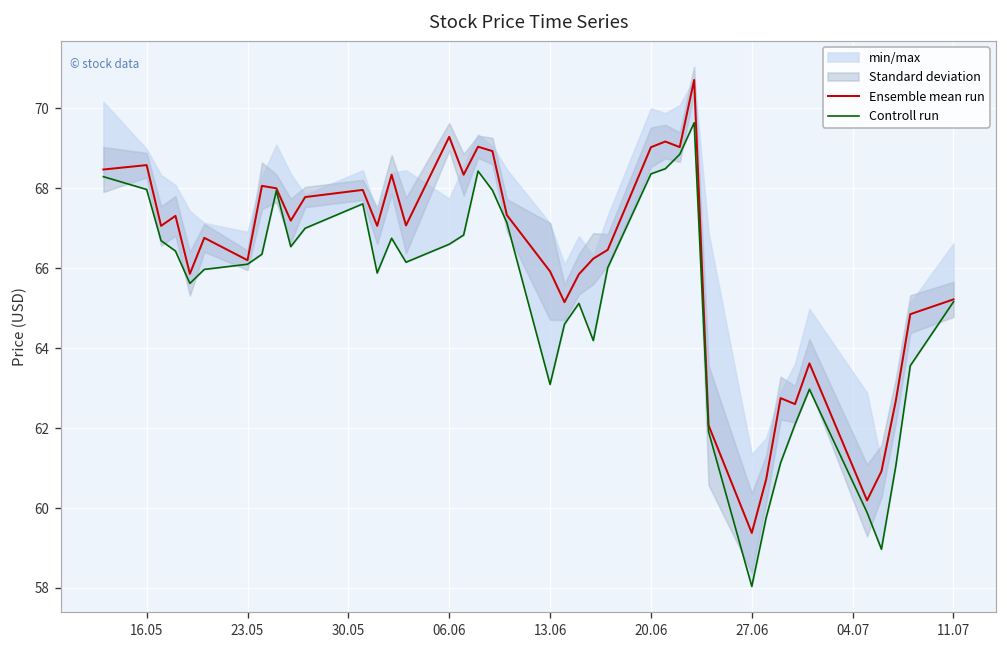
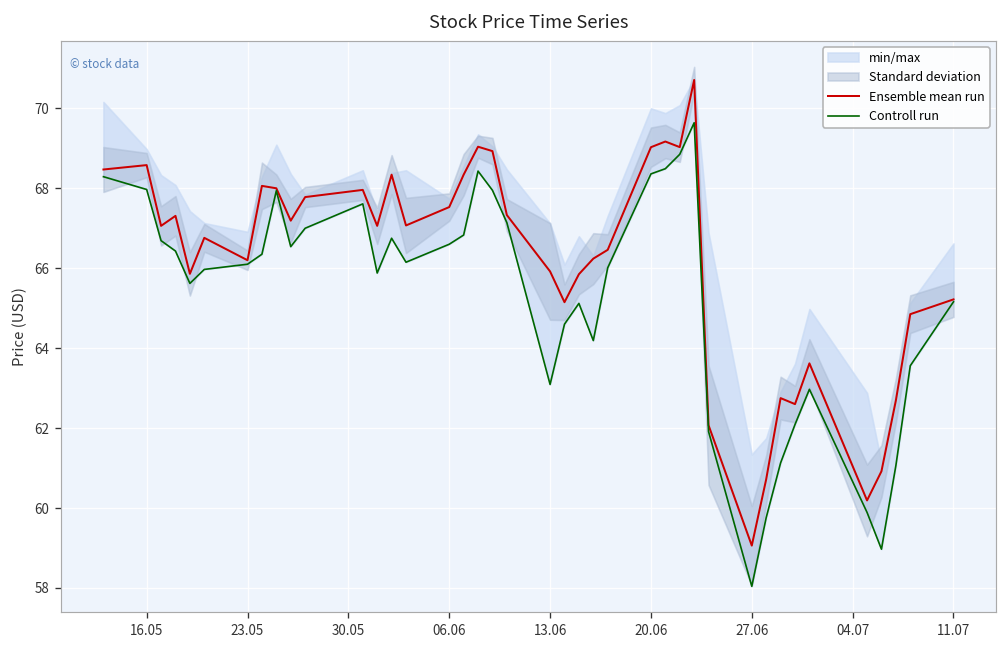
  {
    "Ensemble mean run": {
      "16.05": 68.6,
      "23.05": 66.2,
-     "06.06": 69.3,
+     "06.06": 67.5,
      "13.06": 65.9,
      "20.06": 69.0,
-     "27.06": 59.4
+     "27.06": 59.1
    },
    "Controll run": {
      "16.05": 68.0,
      "23.05": 66.1,
      "06.06": 66.6,
      "13.06": 63.1,
      "20.06": 68.4,
      "27.06": 58.0
    }
  }
